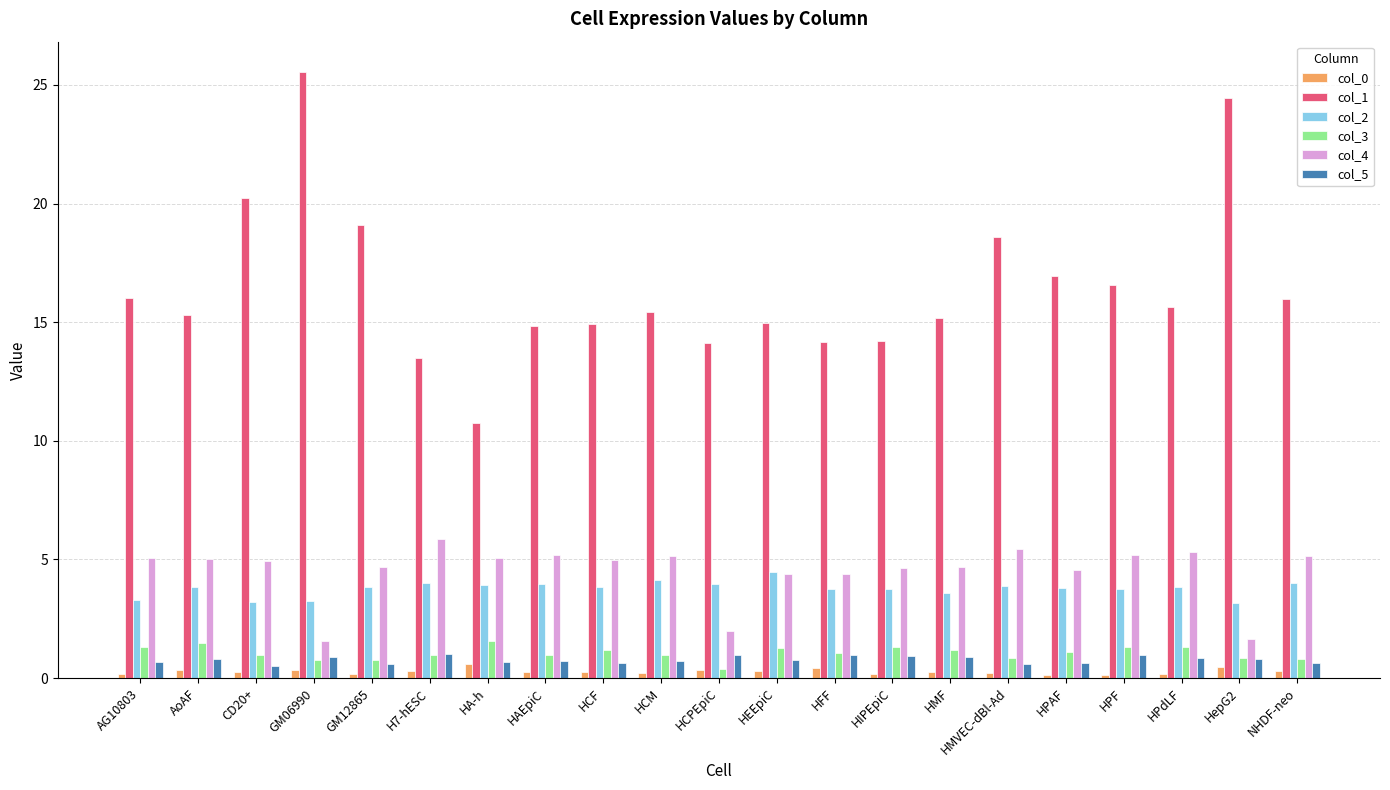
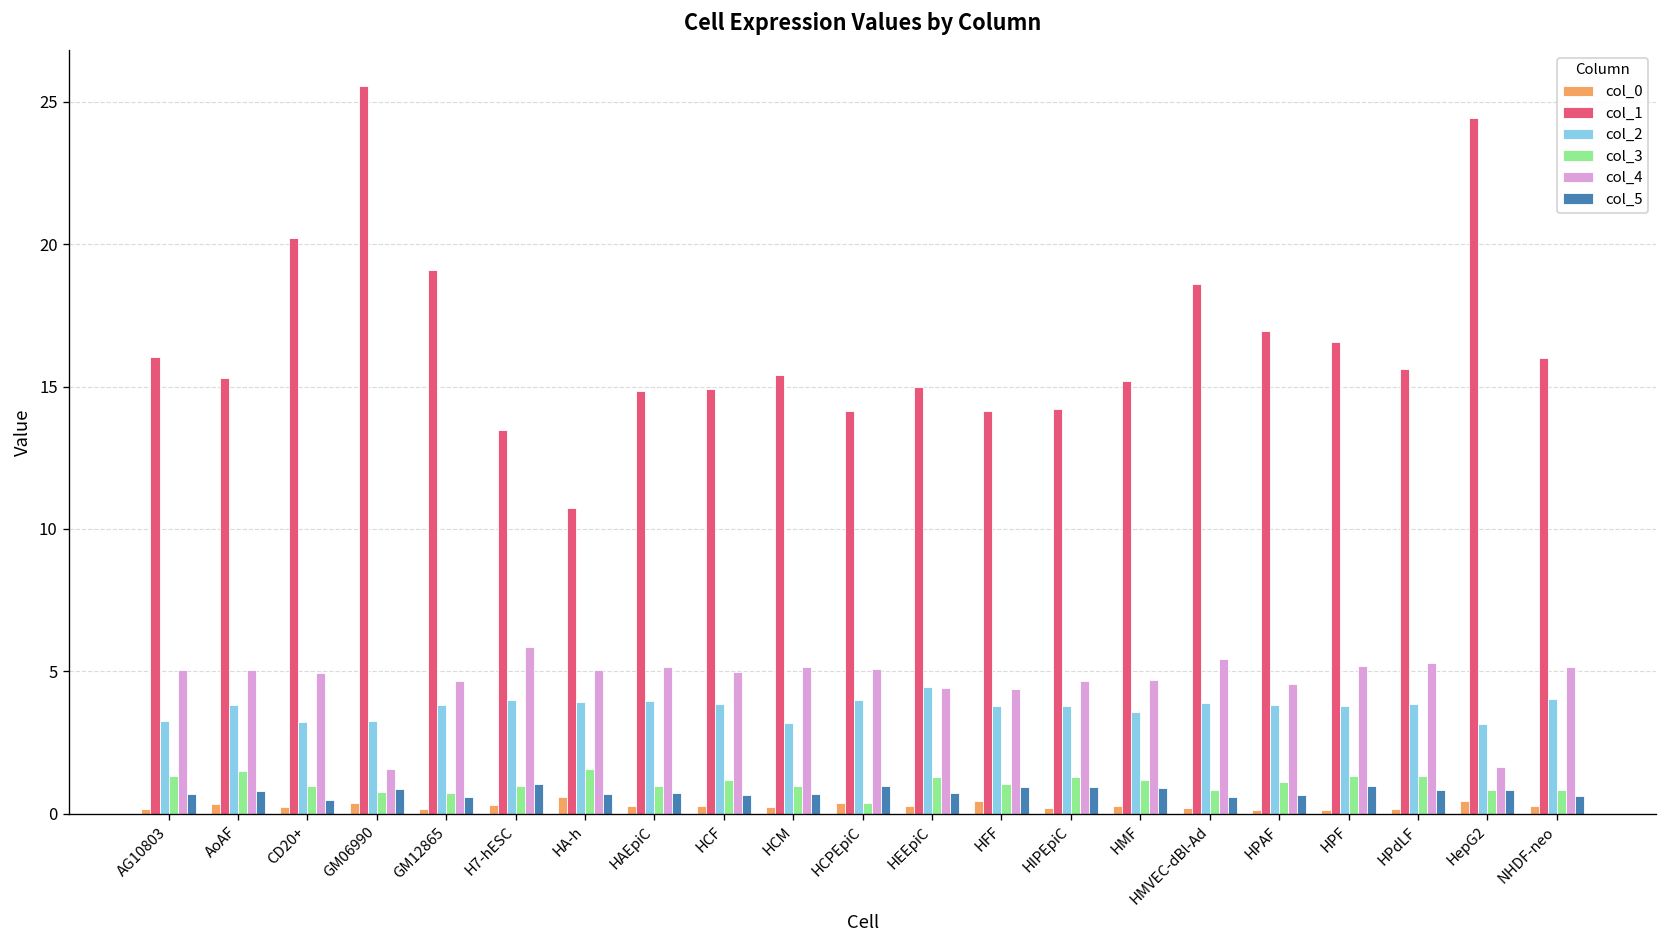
  {
    "col_0": {
      "AG10803": 0.2,
      "AoAF": 0.3,
      "CD20+": 0.2,
      "GM06990": 0.4,
      "GM12865": 0.2,
      "H7-hESC": 0.3,
      "HA-h": 0.6,
      "HAEpiC": 0.3,
      "HCF": 0.3,
      "HCM": 0.2,
      "HCPEpiC": 0.4,
      "HEEpiC": 0.3,
      "HFF": 0.4,
      "HIPEpiC": 0.2,
      "HMF": 0.3,
      "HMVEC-dBl-Ad": 0.2,
      "HPAF": 0.1,
      "HPF": 0.1,
      "HPdLF": 0.2,
      "HepG2": 0.5,
      "NHDF-neo": 0.3
    },
    "col_1": {
      "AG10803": 16.0,
      "AoAF": 15.3,
      "CD20+": 20.2,
      "GM06990": 25.5,
      "GM12865": 19.1,
      "H7-hESC": 13.5,
      "HA-h": 10.7,
      "HAEpiC": 14.8,
      "HCF": 14.9,
      "HCM": 15.4,
      "HCPEpiC": 14.1,
      "HEEpiC": 15.0,
      "HFF": 14.1,
      "HIPEpiC": 14.2,
      "HMF": 15.2,
      "HMVEC-dBl-Ad": 18.6,
      "HPAF": 17.0,
      "HPF": 16.6,
      "HPdLF": 15.6,
      "HepG2": 24.4,
      "NHDF-neo": 16.0
    },
    "col_2": {
      "AG10803": 3.3,
      "AoAF": 3.8,
      "CD20+": 3.2,
      "GM06990": 3.3,
      "GM12865": 3.8,
      "H7-hESC": 4.0,
      "HA-h": 3.9,
      "HAEpiC": 4.0,
      "HCF": 3.8,
-     "HCM": 4.1,
+     "HCM": 3.2,
      "HCPEpiC": 4.0,
      "HEEpiC": 4.5,
      "HFF": 3.8,
      "HIPEpiC": 3.8,
      "HMF": 3.6,
      "HMVEC-dBl-Ad": 3.9,
      "HPAF": 3.8,
      "HPF": 3.8,
      "HPdLF": 3.8,
      "HepG2": 3.2,
      "NHDF-neo": 4.0
    },
    "col_3": {
      "AG10803": 1.3,
      "AoAF": 1.5,
      "CD20+": 1.0,
      "GM06990": 0.8,
      "GM12865": 0.7,
      "H7-hESC": 1.0,
      "HA-h": 1.6,
      "HAEpiC": 1.0,
      "HCF": 1.2,
      "HCM": 1.0,
      "HCPEpiC": 0.4,
      "HEEpiC": 1.3,
      "HFF": 1.0,
      "HIPEpiC": 1.3,
      "HMF": 1.2,
      "HMVEC-dBl-Ad": 0.8,
      "HPAF": 1.1,
      "HPF": 1.3,
      "HPdLF": 1.3,
      "HepG2": 0.8,
      "NHDF-neo": 0.8
    },
    "col_4": {
      "AG10803": 5.0,
      "AoAF": 5.0,
      "CD20+": 4.9,
      "GM06990": 1.6,
      "GM12865": 4.7,
      "H7-hESC": 5.9,
      "HA-h": 5.1,
      "HAEpiC": 5.2,
      "HCF": 5.0,
      "HCM": 5.2,
-     "HCPEpiC": 2.0,
+     "HCPEpiC": 5.1,
      "HEEpiC": 4.4,
      "HFF": 4.4,
      "HIPEpiC": 4.7,
      "HMF": 4.7,
      "HMVEC-dBl-Ad": 5.4,
      "HPAF": 4.6,
      "HPF": 5.2,
      "HPdLF": 5.3,
      "HepG2": 1.6,
      "NHDF-neo": 5.1
    },
    "col_5": {
      "AG10803": 0.7,
      "AoAF": 0.8,
      "CD20+": 0.5,
      "GM06990": 0.9,
      "GM12865": 0.6,
      "H7-hESC": 1.0,
      "HA-h": 0.7,
      "HAEpiC": 0.7,
      "HCF": 0.7,
      "HCM": 0.7,
      "HCPEpiC": 1.0,
      "HEEpiC": 0.7,
      "HFF": 1.0,
      "HIPEpiC": 0.9,
      "HMF": 0.9,
      "HMVEC-dBl-Ad": 0.6,
      "HPAF": 0.6,
      "HPF": 1.0,
      "HPdLF": 0.8,
      "HepG2": 0.8,
      "NHDF-neo": 0.6
    }
  }
